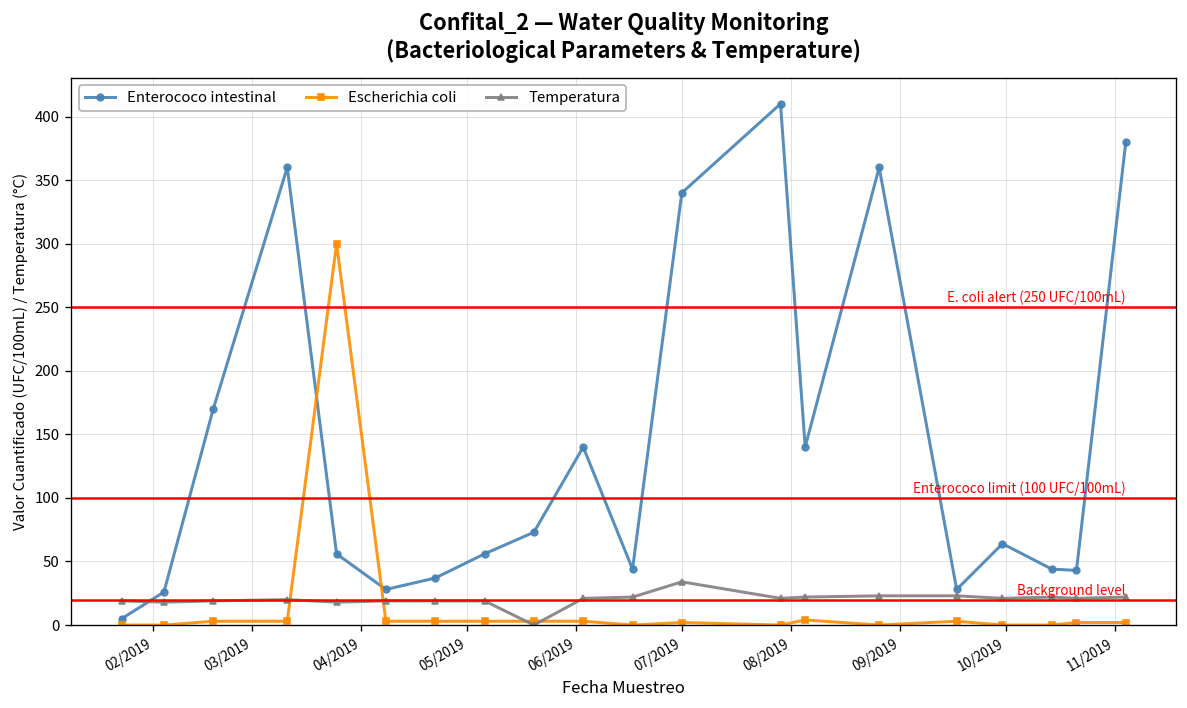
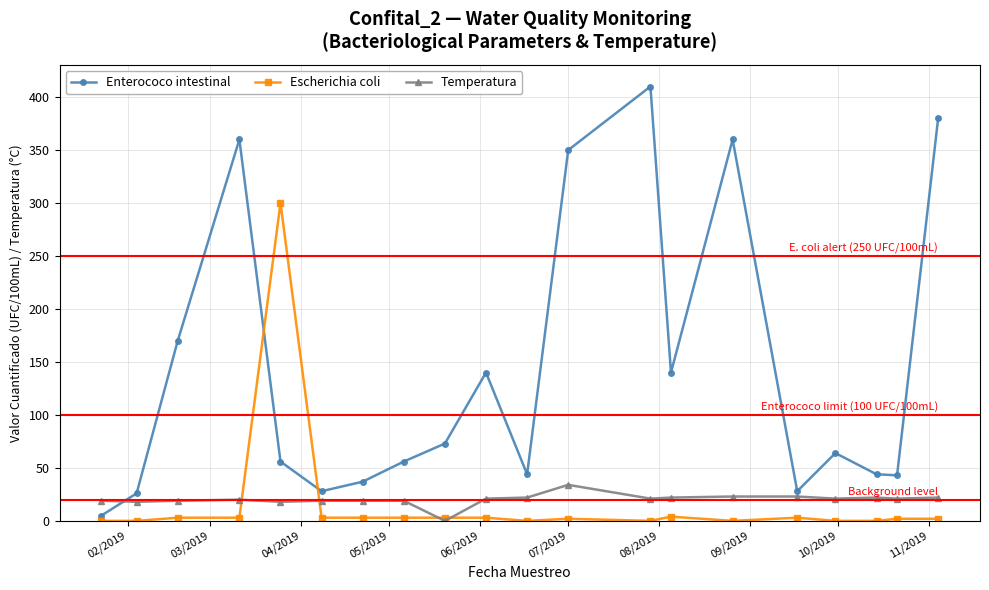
  {
    "Enterococo intestinal": {
-     "07/2019": 340
+     "07/2019": 350
    },
    "Escherichia coli": {
      "07/2019": 2
    },
    "Temperatura": {
      "07/2019": 34
    }
  }
